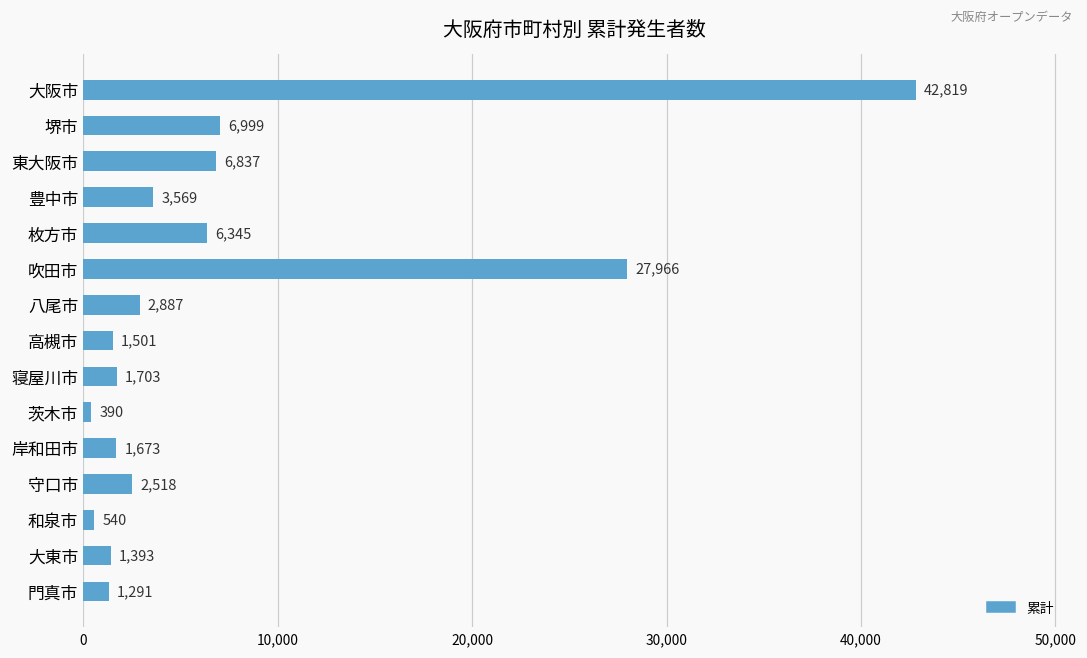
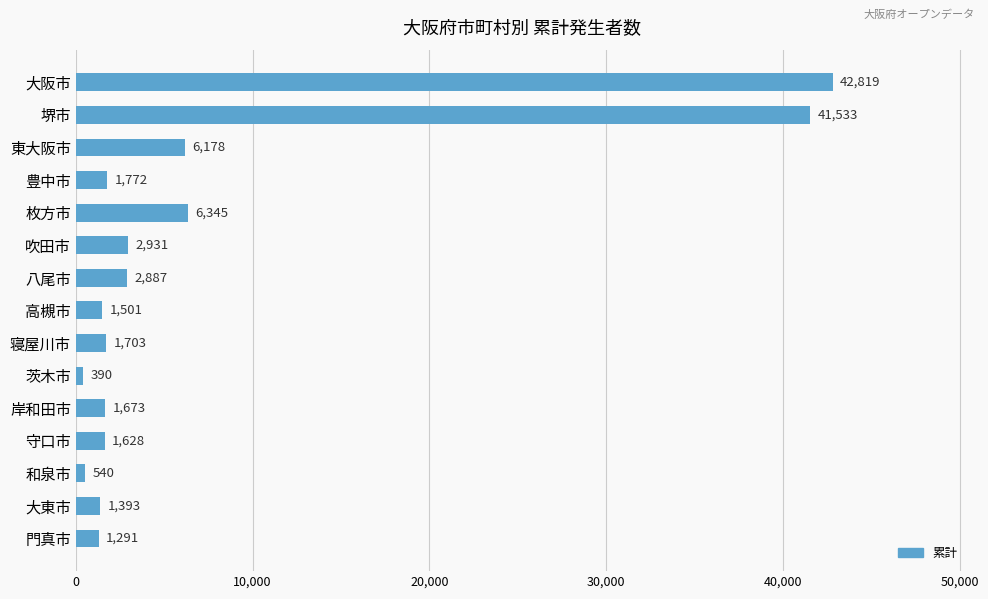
  {
    "大阪市": "42,819",
-   "堺市": "6,999",
-   "東大阪市": "6,837",
-   "豊中市": "3,569",
+   "堺市": "41,533",
+   "東大阪市": "6,178",
+   "豊中市": "1,772",
    "枚方市": "6,345",
-   "吹田市": "27,966",
+   "吹田市": "2,931",
    "八尾市": "2,887",
    "高槻市": "1,501",
    "寝屋川市": "1,703",
    "茨木市": "390",
    "岸和田市": "1,673",
-   "守口市": "2,518",
+   "守口市": "1,628",
    "和泉市": "540",
    "大東市": "1,393",
    "門真市": "1,291"
  }
